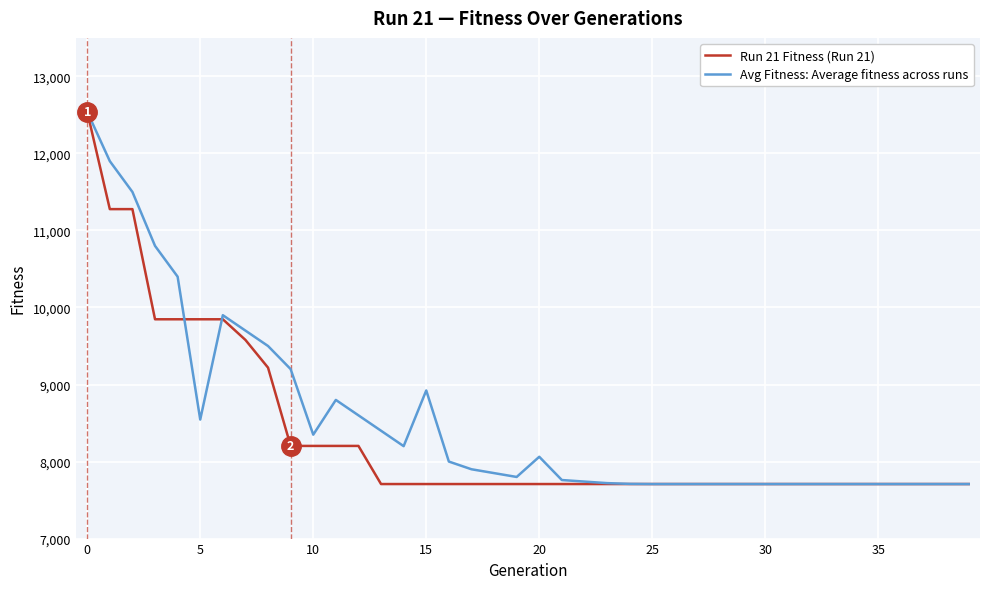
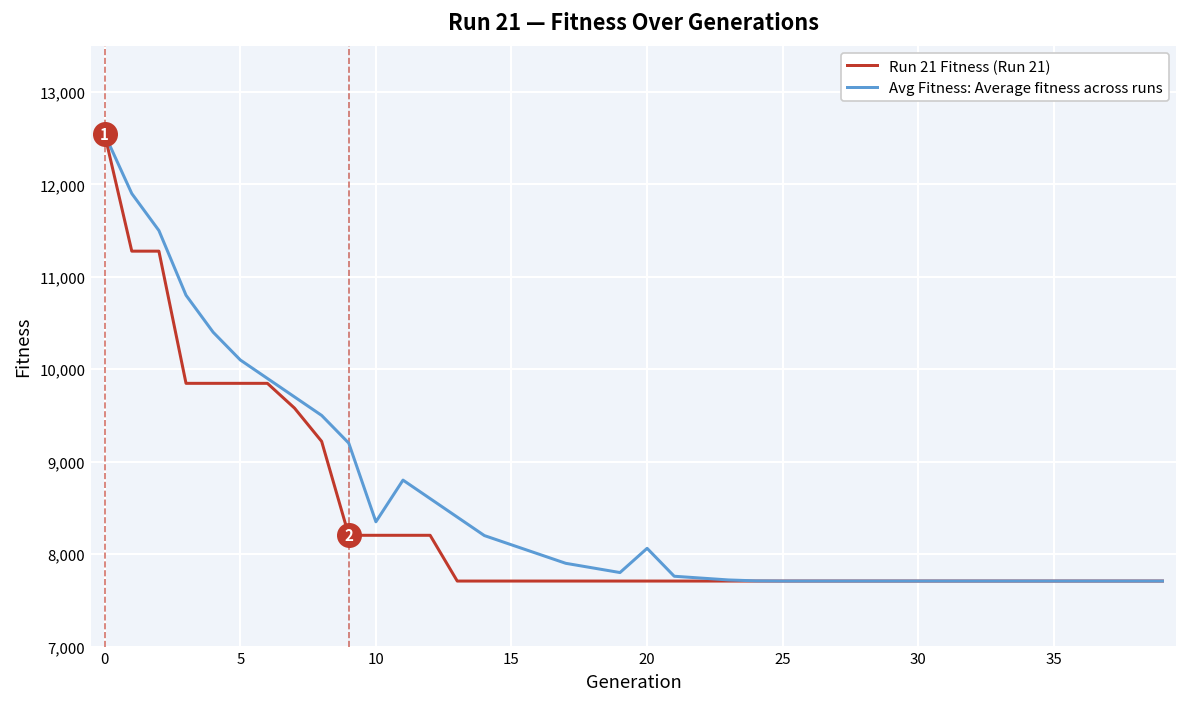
  {
    "Avg Fitness: Average fitness across runs": {
-     "5": "8,500",
+     "5": "10,100",
      "10": "8,300",
-     "15": "8,900",
+     "15": "8,100",
      "20": "8,100"
    }
  }
